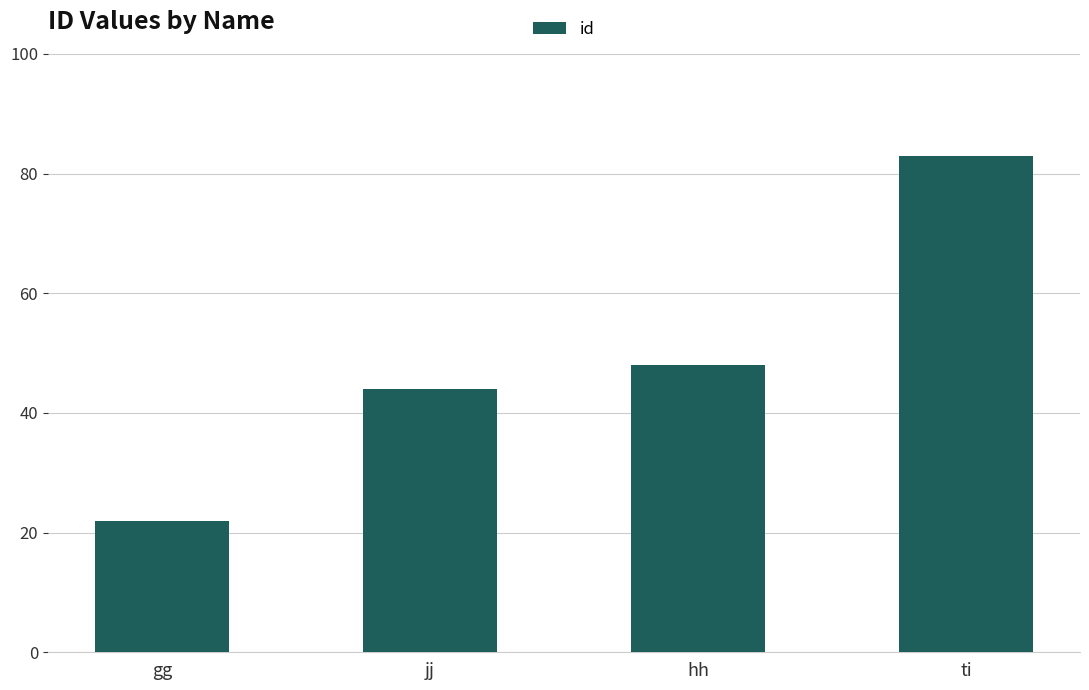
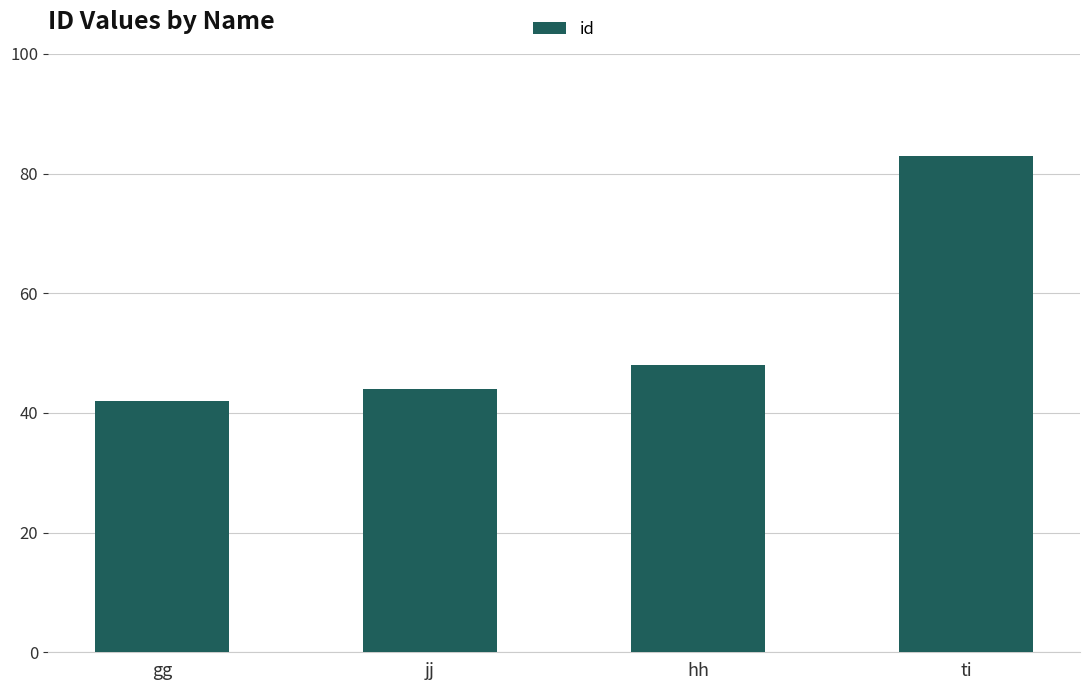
  {
-   "gg": 22,
+   "gg": 42,
    "jj": 44,
    "hh": 48,
    "ti": 83
  }
